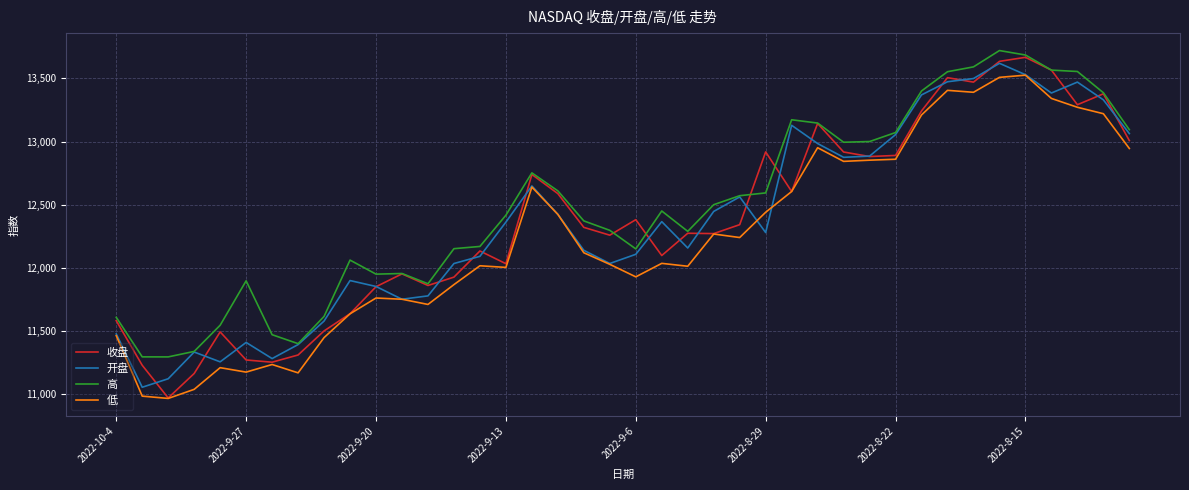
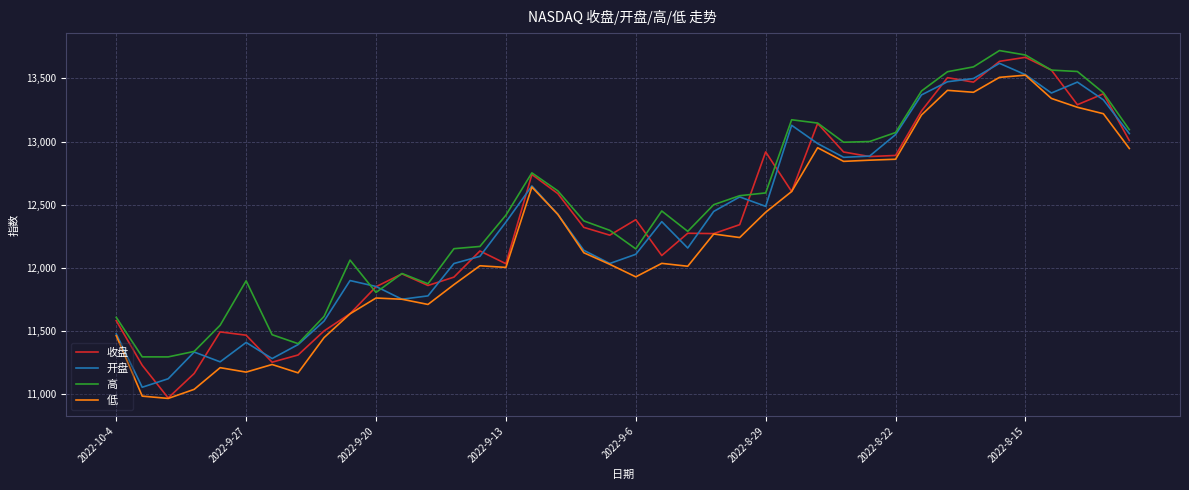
  {
    "收盘": {
      "2022-10-4": "11,580",
-     "2022-9-27": "11,270",
+     "2022-9-27": "11,470",
      "2022-9-13": "12,030",
      "2022-9-6": "12,380",
      "2022-8-29": "12,920",
      "2022-8-22": "12,890"
    },
    "开盘": {
      "2022-9-27": "11,410",
      "2022-9-13": "12,360",
      "2022-9-6": "12,110",
-     "2022-8-29": "12,280"
+     "2022-8-29": "12,490"
    },
    "高": {
      "2022-10-4": "11,610",
      "2022-9-27": "11,900",
-     "2022-9-20": "11,950",
+     "2022-9-20": "11,810",
      "2022-9-13": "12,420",
      "2022-9-6": "12,150",
      "2022-8-29": "12,590"
    },
    "低": {
      "2022-9-27": "11,180",
      "2022-9-20": "11,760",
      "2022-9-13": "12,000",
      "2022-9-6": "11,930",
      "2022-8-29": "12,440",
      "2022-8-22": "12,860"
    }
  }
